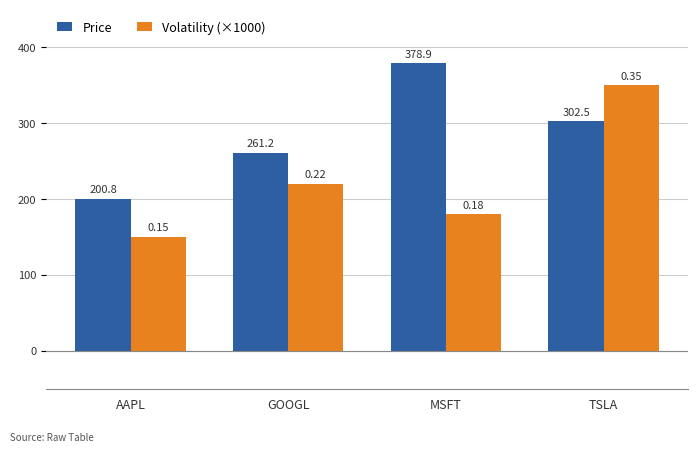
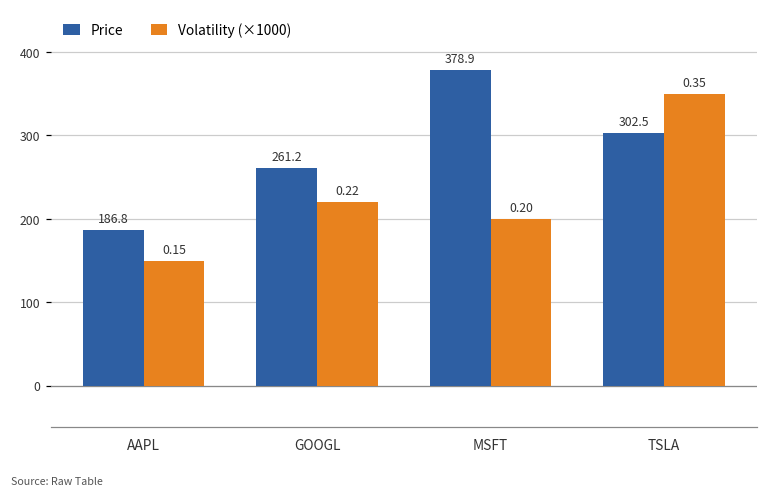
  {
    "Price": {
-     "AAPL": 200.8,
+     "AAPL": 186.8,
      "GOOGL": 261.2,
      "MSFT": 378.9,
      "TSLA": 302.5
    },
    "Volatility (×1000)": {
-     "MSFT": 0.18
+     "MSFT": 0.20
    }
  }
